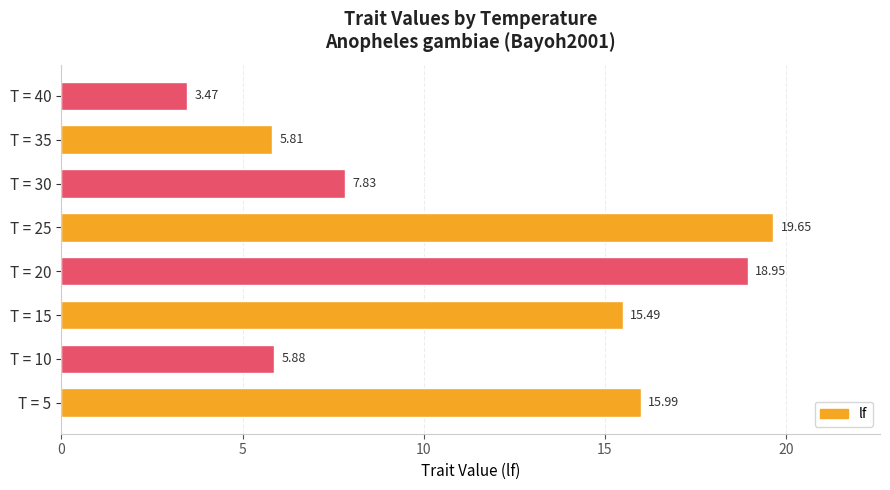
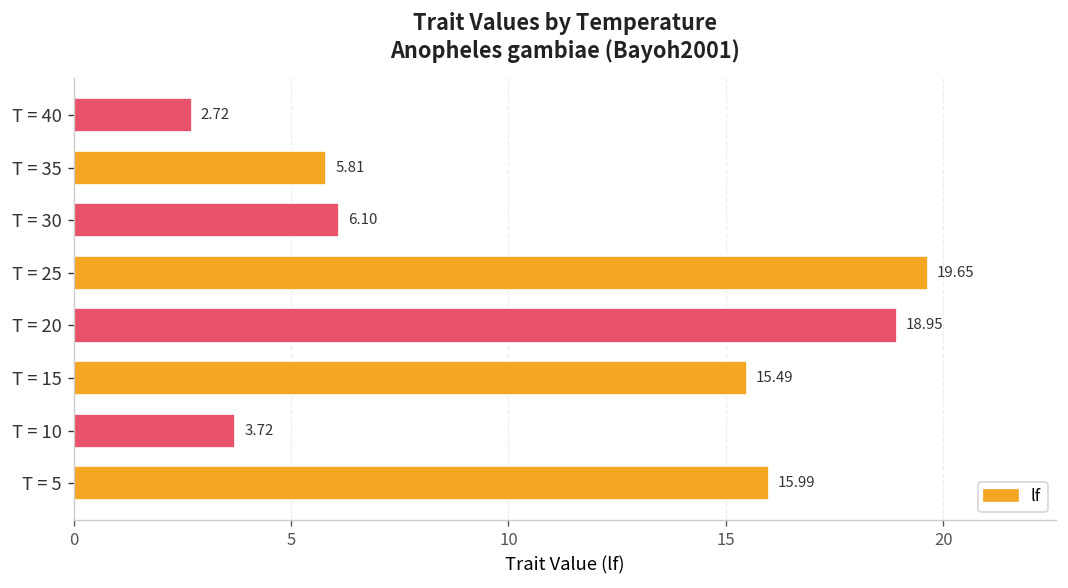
  {
-   "T = 40": 3.47,
+   "T = 40": 2.72,
    "T = 35": 5.81,
-   "T = 30": 7.83,
+   "T = 30": 6.10,
    "T = 25": 19.65,
    "T = 20": 18.95,
    "T = 15": 15.49,
-   "T = 10": 5.88,
+   "T = 10": 3.72,
    "T = 5": 15.99
  }
